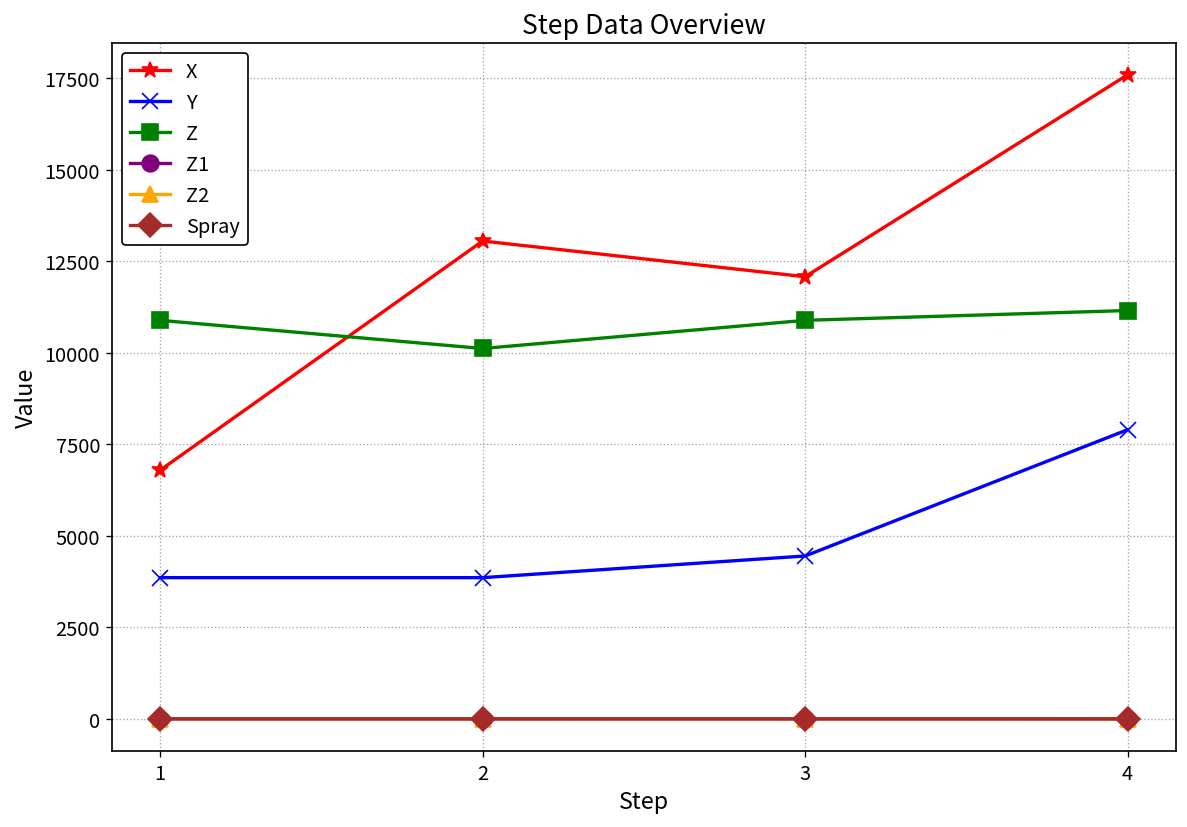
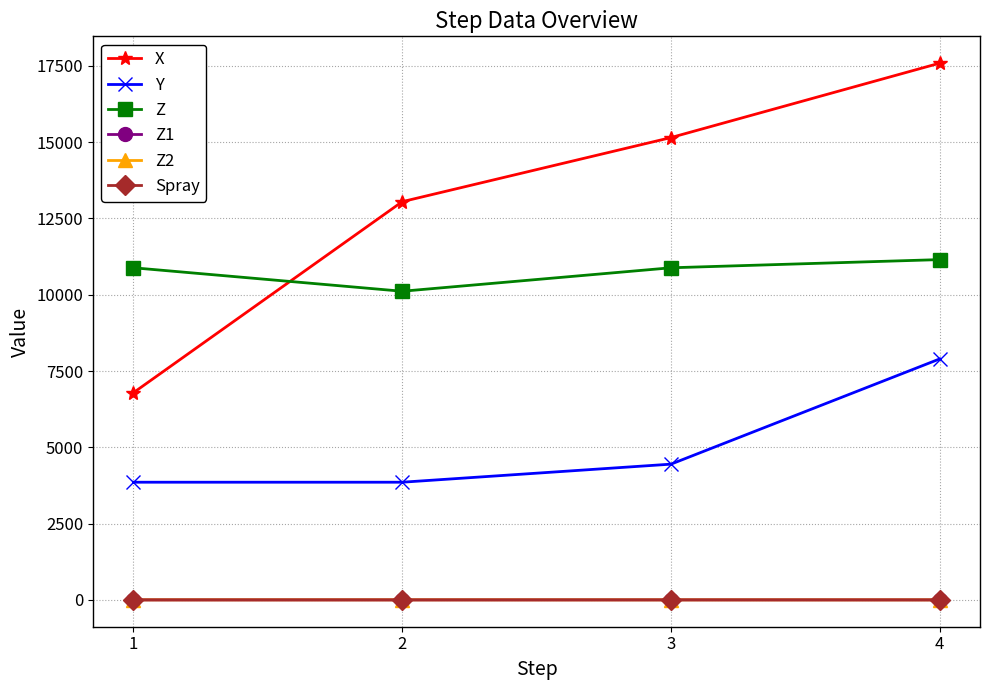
  {
    "X": {
      "1": 6800,
      "2": 13000,
-     "3": 12100,
+     "3": 15200,
      "4": 17600
    },
    "Y": {
      "1": 3900,
      "2": 3900,
      "3": 4400,
      "4": 7900
    },
    "Z": {
      "1": 10900,
      "2": 10100,
      "3": 10900,
      "4": 11200
    },
    "Spray": {
      "1": 0,
      "2": 0,
      "3": 0,
      "4": 0
    }
  }
